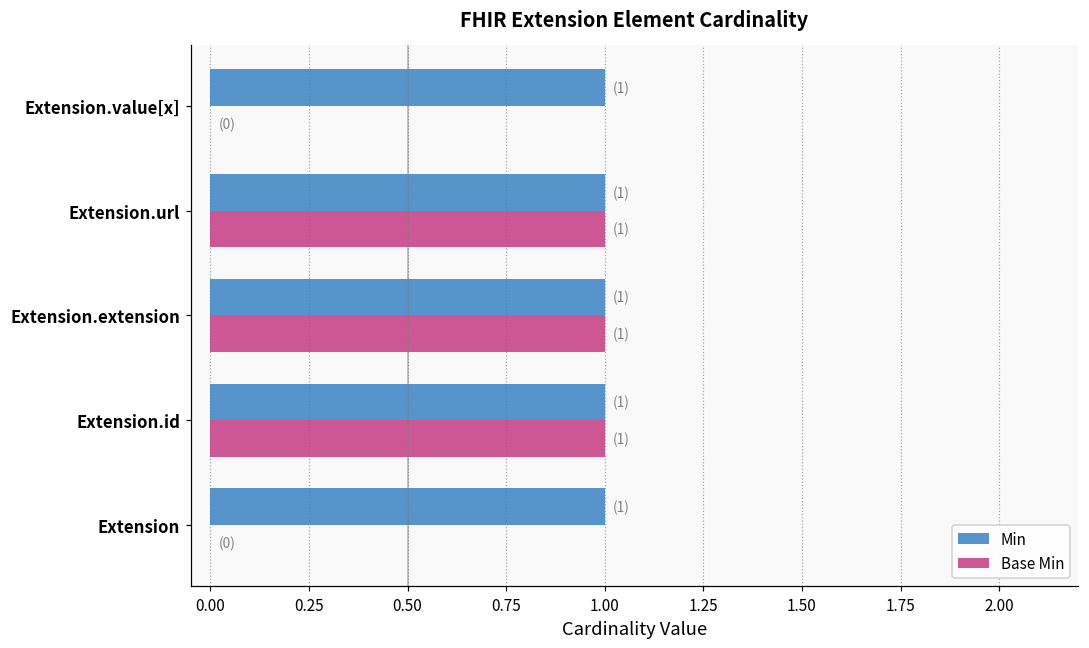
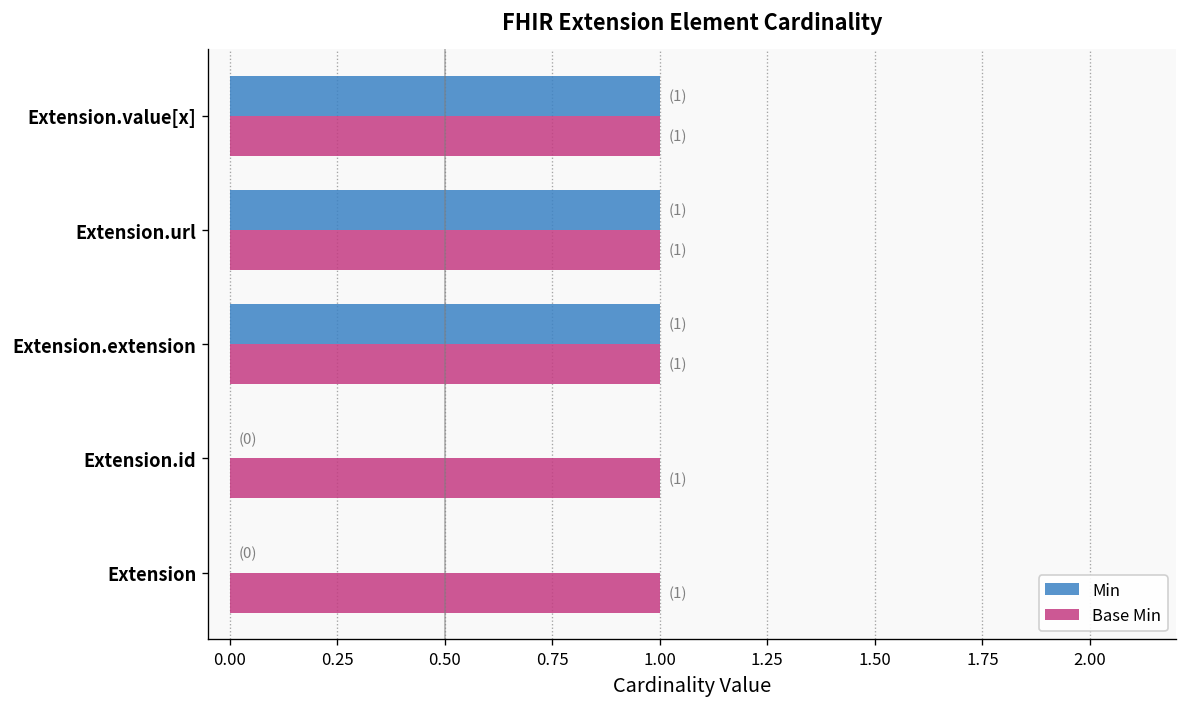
  {
    "Min": {
      "Extension.value[x]": "(1)",
      "Extension.url": "(1)",
      "Extension.extension": "(1)",
-     "Extension.id": "(1)",
-     "Extension": "(1)"
+     "Extension.id": "(0)",
+     "Extension": "(0)"
    },
    "Base Min": {
-     "Extension.value[x]": "(0)",
+     "Extension.value[x]": "(1)",
      "Extension.url": "(1)",
      "Extension.extension": "(1)",
      "Extension.id": "(1)",
-     "Extension": "(0)"
+     "Extension": "(1)"
    }
  }
